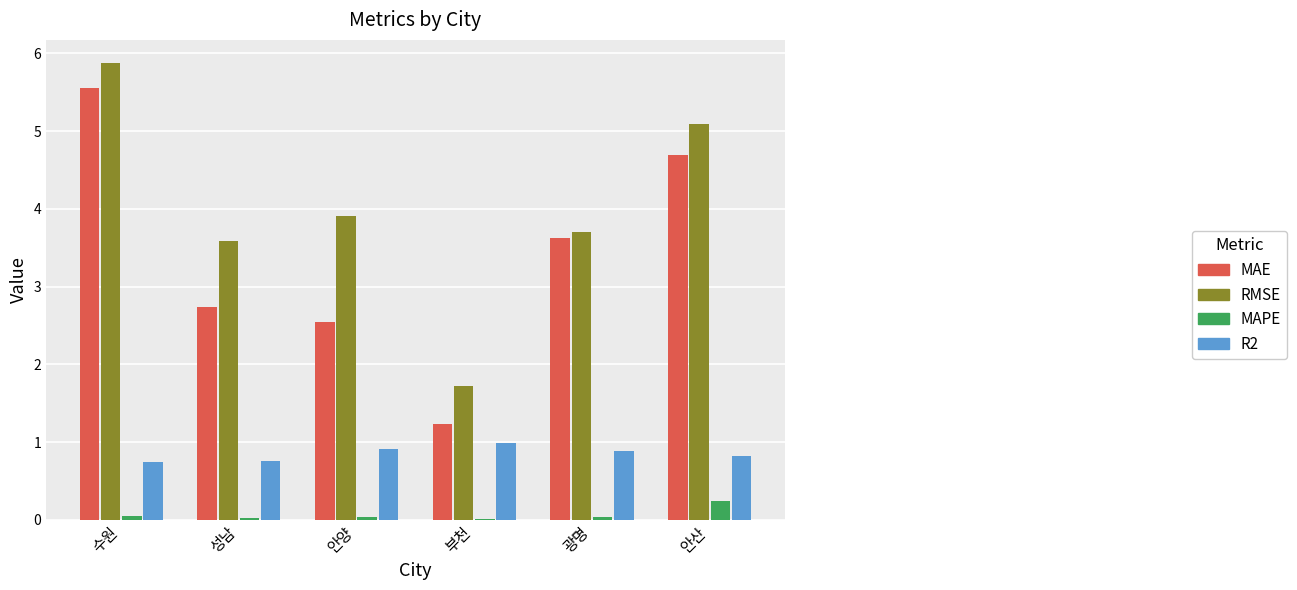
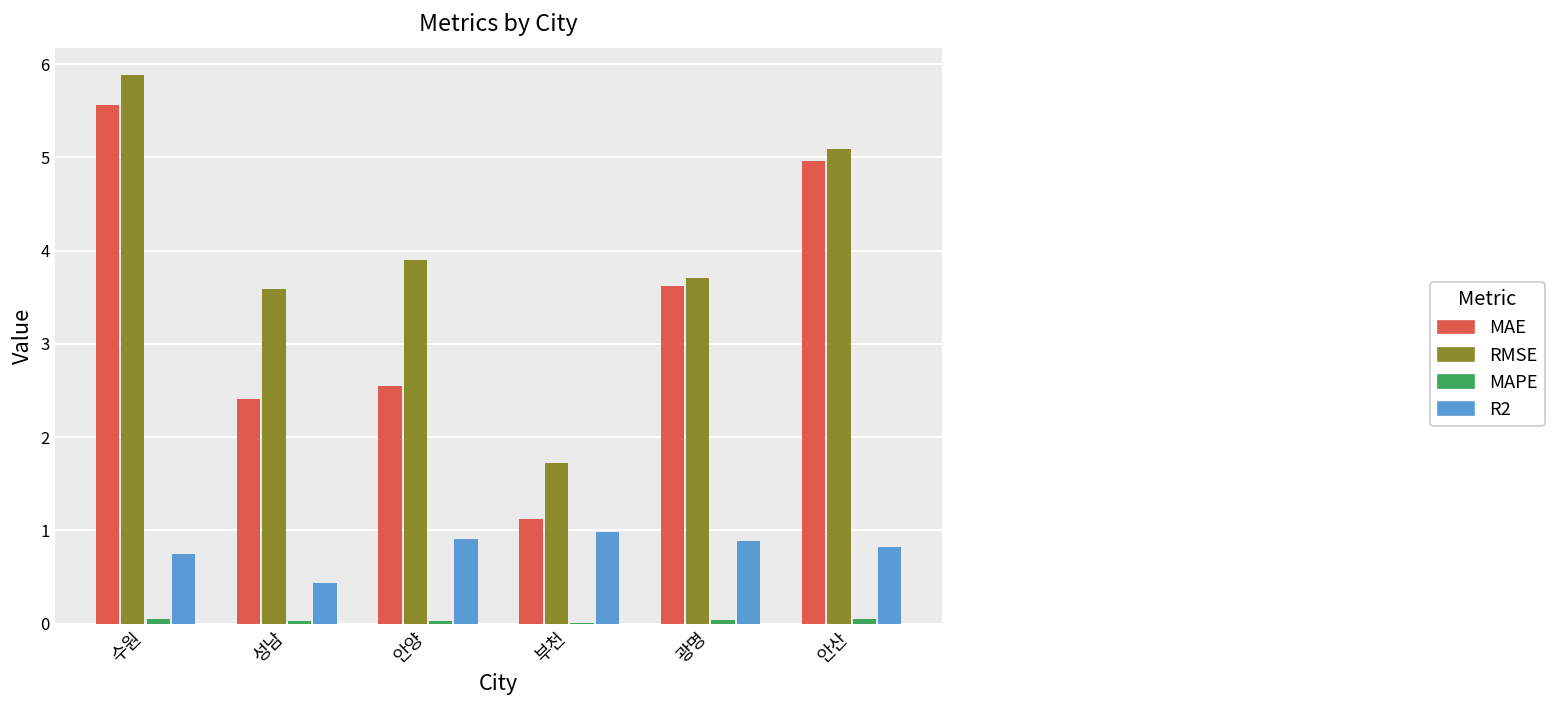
  {
    "MAE": {
      "수원": 5.6,
-     "성남": 2.7,
+     "성남": 2.4,
      "안양": 2.5,
-     "부천": 1.2,
+     "부천": 1.1,
      "광명": 3.6,
-     "안산": 4.7
+     "안산": 5.0
    },
    "RMSE": {
      "수원": 5.9,
      "성남": 3.6,
      "안양": 3.9,
      "부천": 1.7,
      "광명": 3.7,
      "안산": 5.1
    },
    "MAPE": {
      "수원": 0.1,
      "안양": 0.0,
      "광명": 0.0,
-     "안산": 0.2
+     "안산": 0.1
    },
    "R2": {
      "수원": 0.7,
-     "성남": 0.8,
+     "성남": 0.4,
      "안양": 0.9,
      "부천": 1.0,
      "광명": 0.9,
      "안산": 0.8
    }
  }
